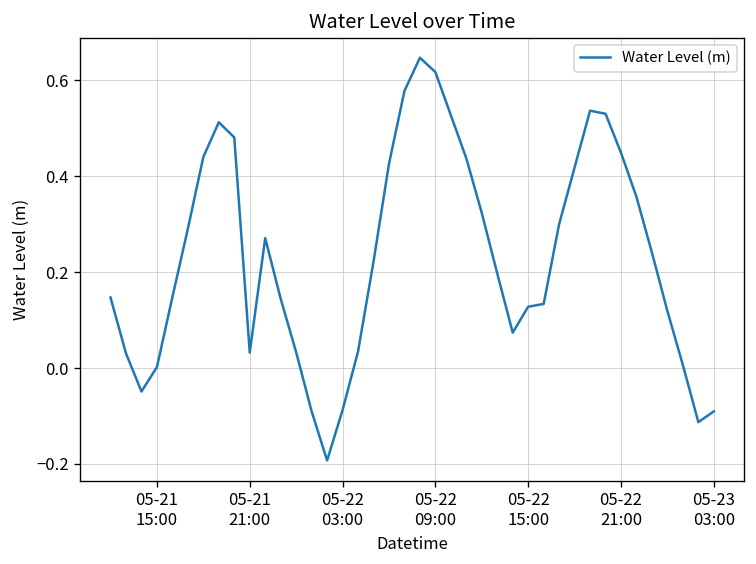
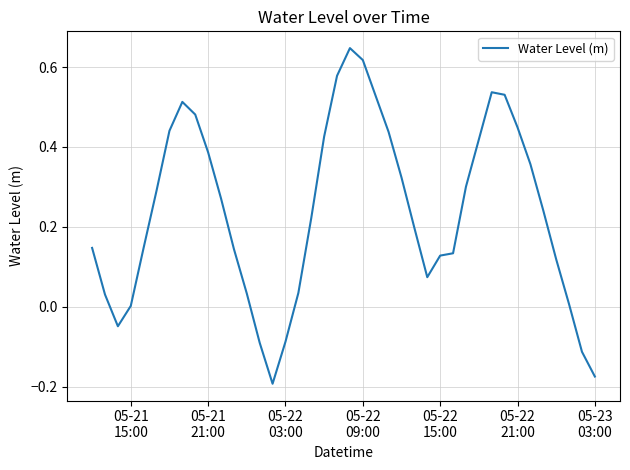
  {
    "05-21 15:00": 0.00,
-   "05-21 21:00": 0.03,
+   "05-21 21:00": 0.39,
    "05-22 03:00": -0.09,
    "05-22 09:00": 0.62,
    "05-22 15:00": 0.13,
    "05-22 21:00": 0.45,
-   "05-23 03:00": -0.09
+   "05-23 03:00": -0.17
  }
